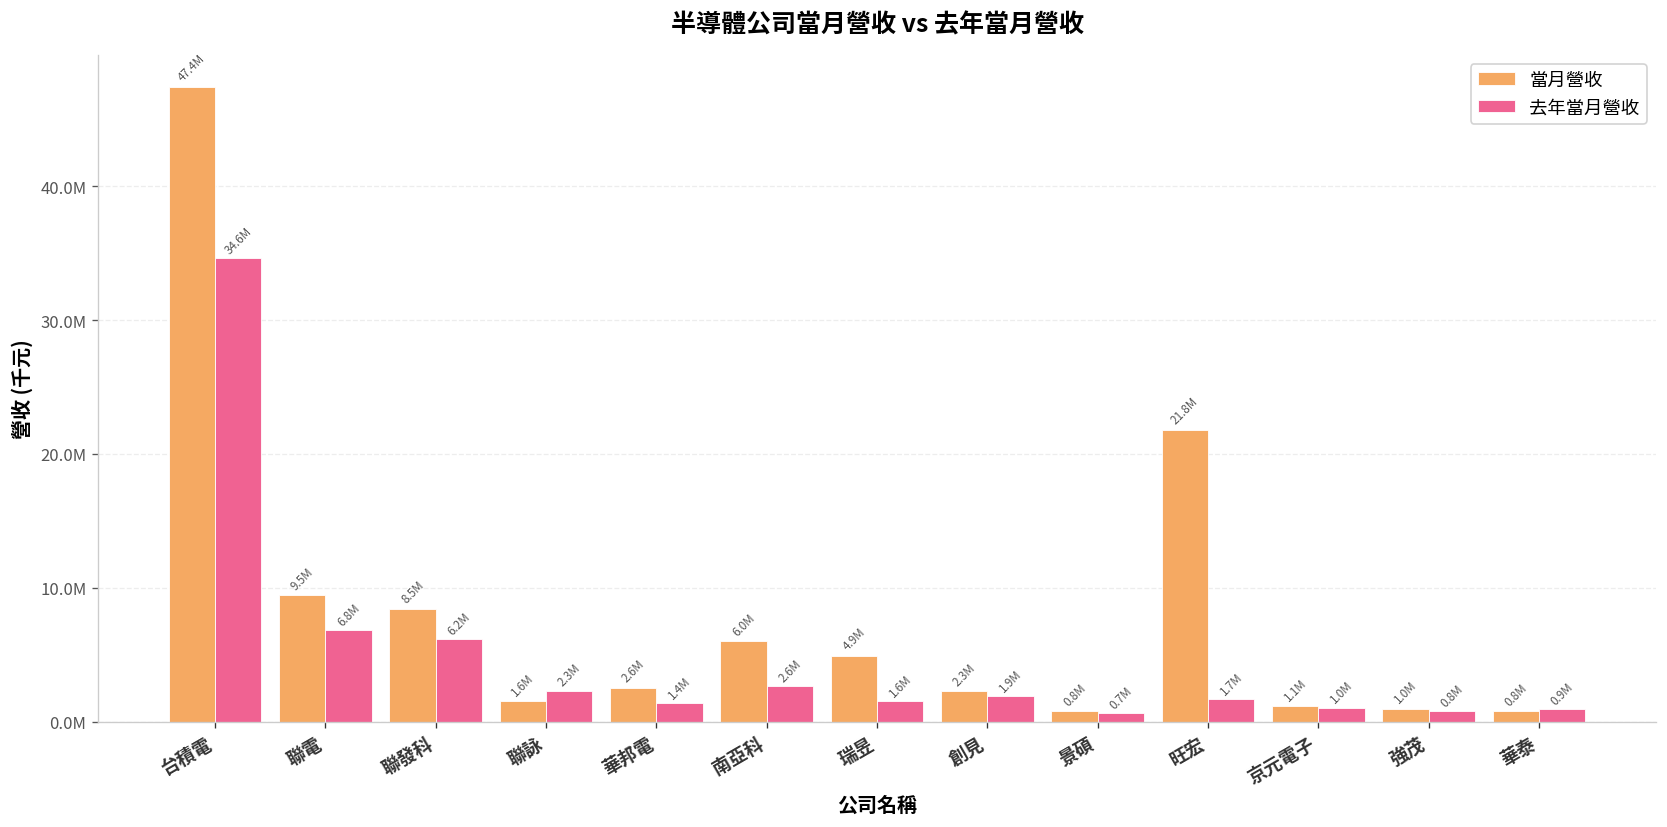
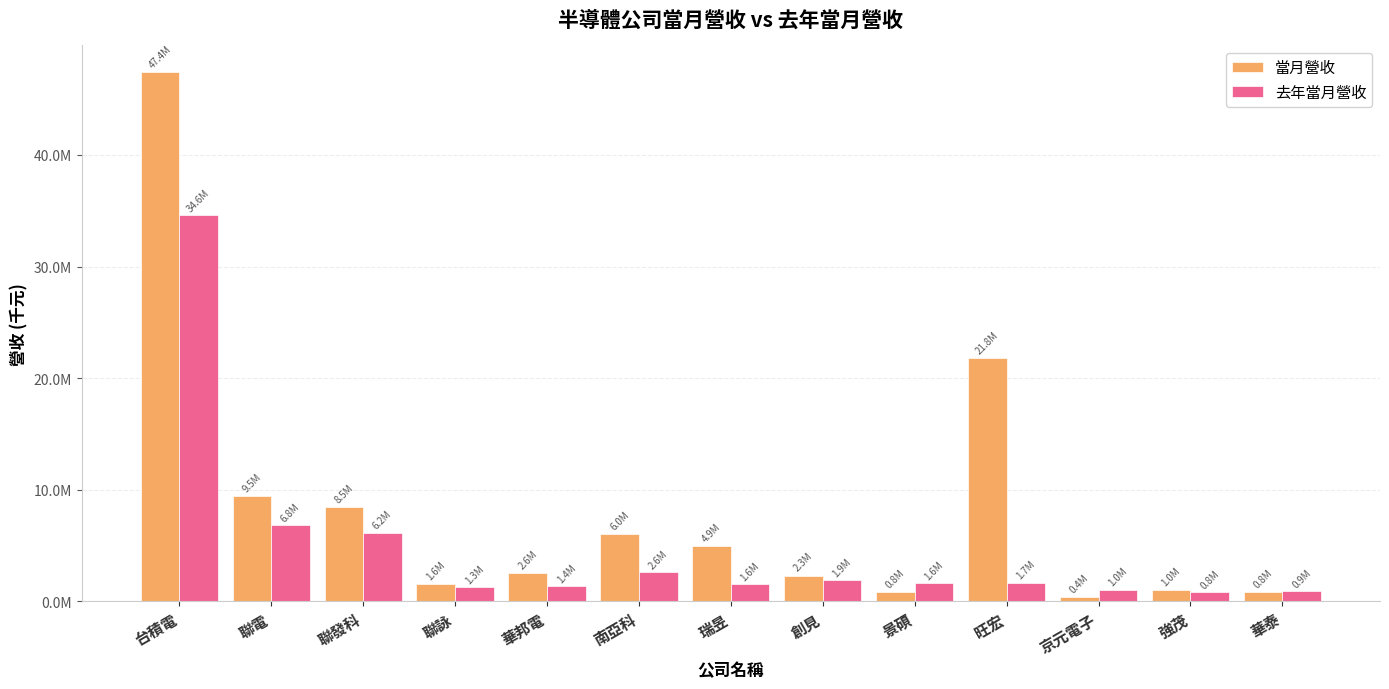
  {
    "當月營收": {
      "台積電": "47.4M",
      "聯電": "9.5M",
      "聯發科": "8.5M",
      "聯詠": "1.6M",
      "華邦電": "2.6M",
      "南亞科": "6.0M",
      "瑞昱": "4.9M",
      "創見": "2.3M",
      "景碩": "0.8M",
      "旺宏": "21.8M",
-     "京元電子": "1.1M",
+     "京元電子": "0.4M",
      "強茂": "1.0M",
      "華泰": "0.8M"
    },
    "去年當月營收": {
      "台積電": "34.6M",
      "聯電": "6.8M",
      "聯發科": "6.2M",
-     "聯詠": "2.3M",
+     "聯詠": "1.3M",
      "華邦電": "1.4M",
      "南亞科": "2.6M",
      "瑞昱": "1.6M",
      "創見": "1.9M",
-     "景碩": "0.7M",
+     "景碩": "1.6M",
      "旺宏": "1.7M",
      "京元電子": "1.0M",
      "強茂": "0.8M",
      "華泰": "0.9M"
    }
  }
